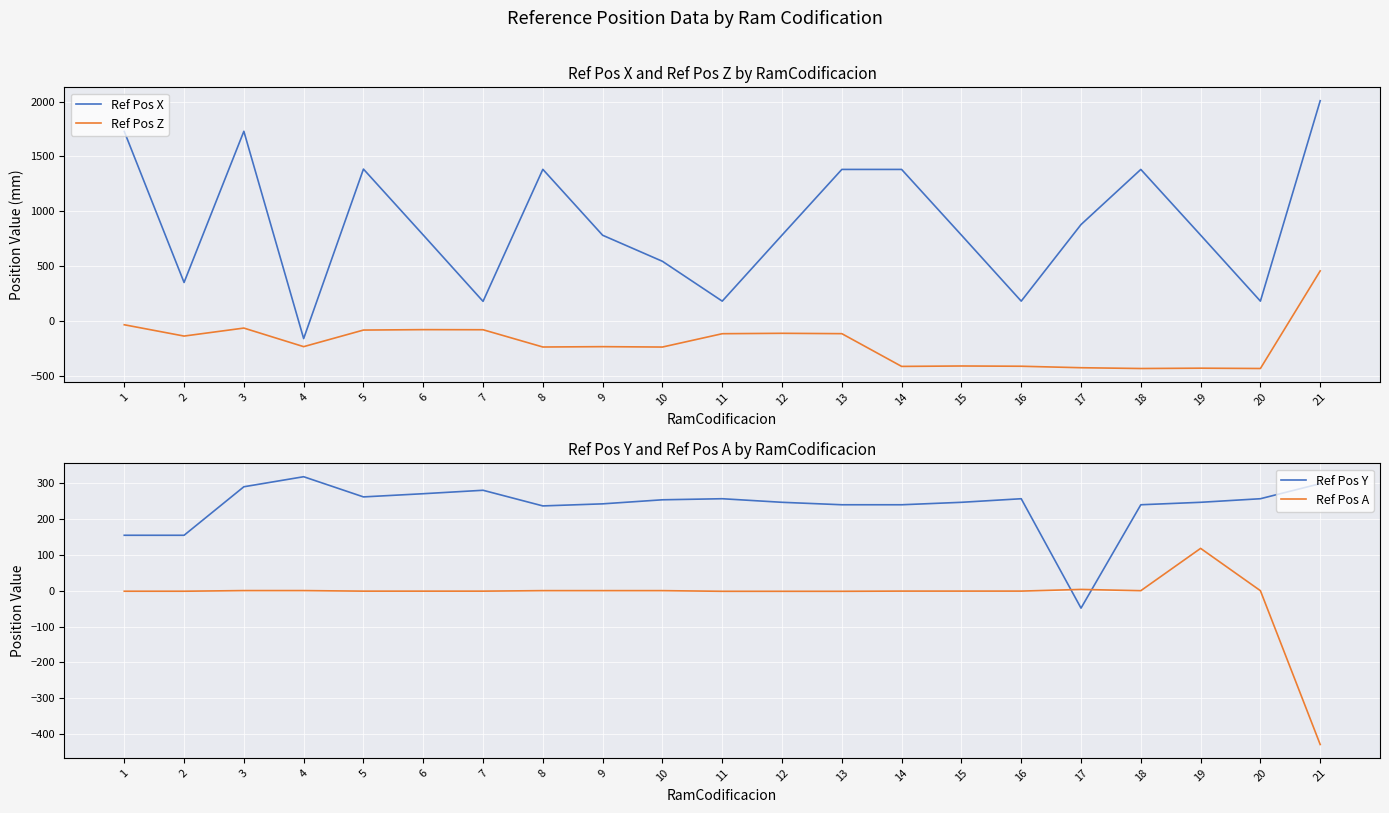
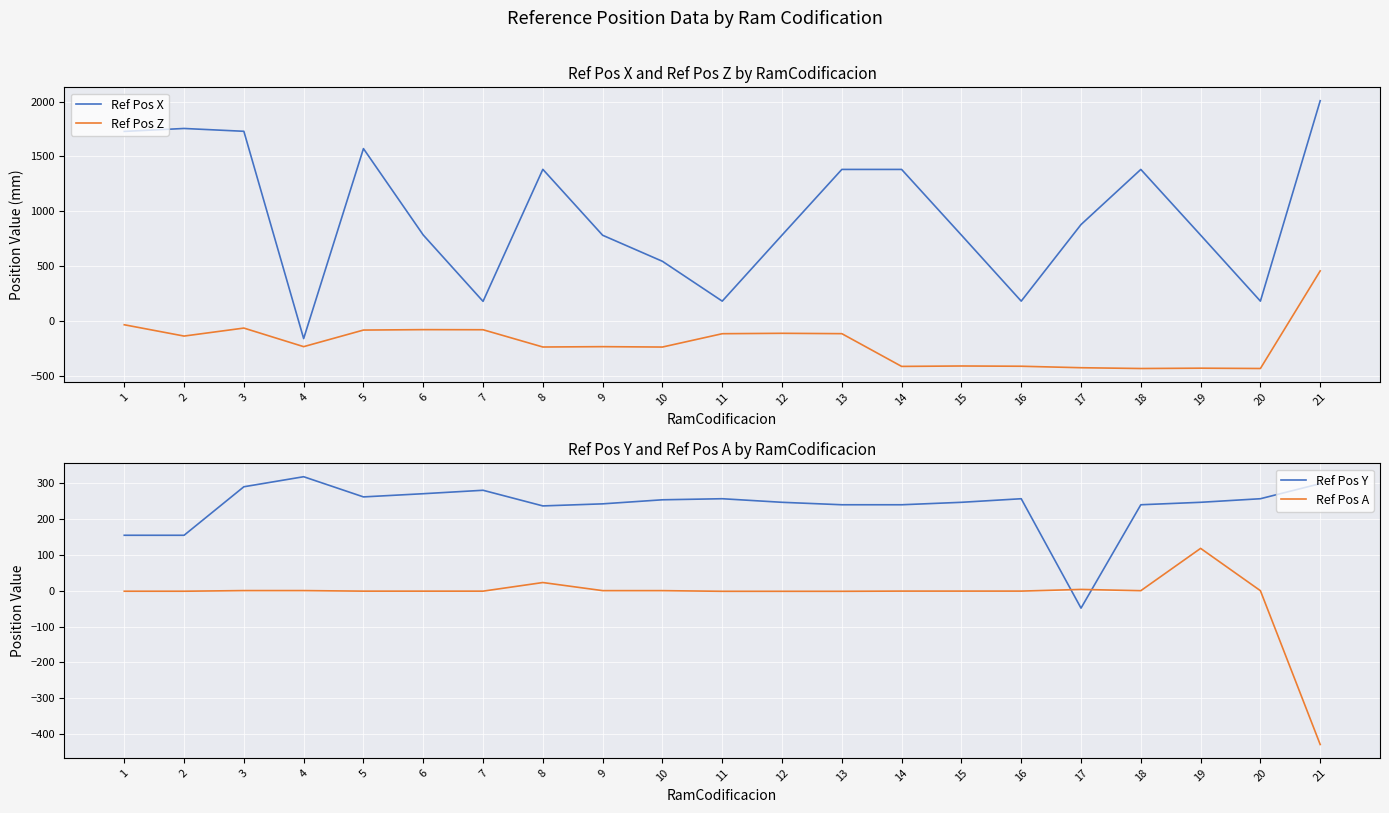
  {
    "Ref Pos X and Ref Pos Z by RamCodificacion": {
      "Ref Pos X": {
-       "2": 350,
+       "2": 1760,
        "3": 1730,
        "4": -160,
-       "5": 1380,
+       "5": 1570,
        "6": 780,
        "7": 180,
        "8": 1380,
        "9": 780,
        "10": 540,
        "11": 180,
        "12": 780,
        "13": 1380,
        "14": 1380,
        "15": 780,
        "16": 180,
        "17": 880,
        "18": 1380,
        "19": 780,
        "20": 180,
        "21": 2010
      },
      "Ref Pos Z": {
        "1": -40,
        "2": -140,
        "3": -70,
        "4": -240,
        "5": -80,
        "6": -80,
        "7": -80,
        "8": -240,
        "9": -240,
        "10": -240,
        "11": -120,
        "12": -110,
        "13": -120,
        "14": -420,
        "15": -410,
        "16": -410,
        "17": -430,
        "18": -430,
        "19": -430,
        "20": -430,
        "21": 460
      }
    },
    "Ref Pos Y and Ref Pos A by RamCodificacion": {
      "Ref Pos Y": {
        "1": 150,
        "2": 150,
        "3": 290,
        "4": 320,
        "5": 260,
        "6": 270,
        "7": 280,
        "8": 240,
        "9": 240,
        "10": 250,
        "11": 260,
        "12": 250,
        "13": 240,
        "14": 240,
        "15": 250,
        "16": 260,
        "17": -50,
        "18": 240,
        "19": 250,
        "20": 260
      },
      "Ref Pos A": {
        "1": 0,
        "2": 0,
        "3": 0,
        "4": 0,
        "5": 0,
        "6": 0,
        "7": 0,
-       "8": 0,
+       "8": 20,
        "9": 0,
        "10": 0,
        "11": 0,
        "12": 0,
        "13": 0,
        "14": 0,
        "15": 0,
        "16": 0,
        "17": 0,
        "18": 0,
        "19": 120,
        "20": 0,
        "21": -430
      }
    }
  }
